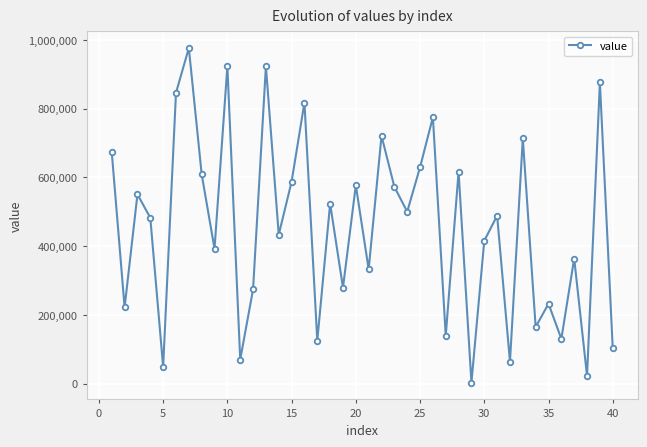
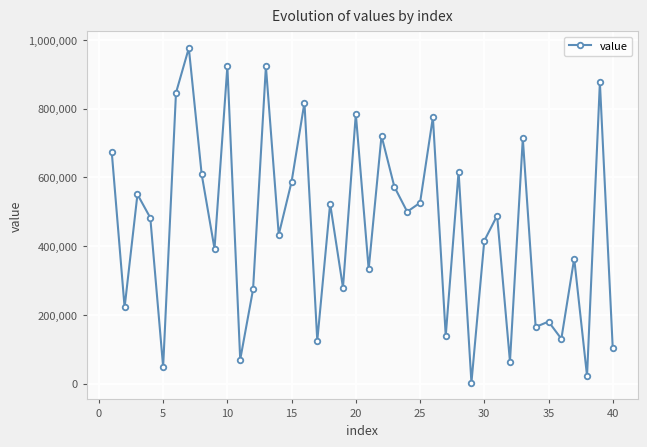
  {
    "5": "50,000",
    "10": "920,000",
    "15": "590,000",
-   "20": "580,000",
-   "25": "630,000",
+   "20": "780,000",
+   "25": "530,000",
    "30": "420,000",
-   "35": "230,000",
+   "35": "180,000",
    "40": "100,000"
  }
